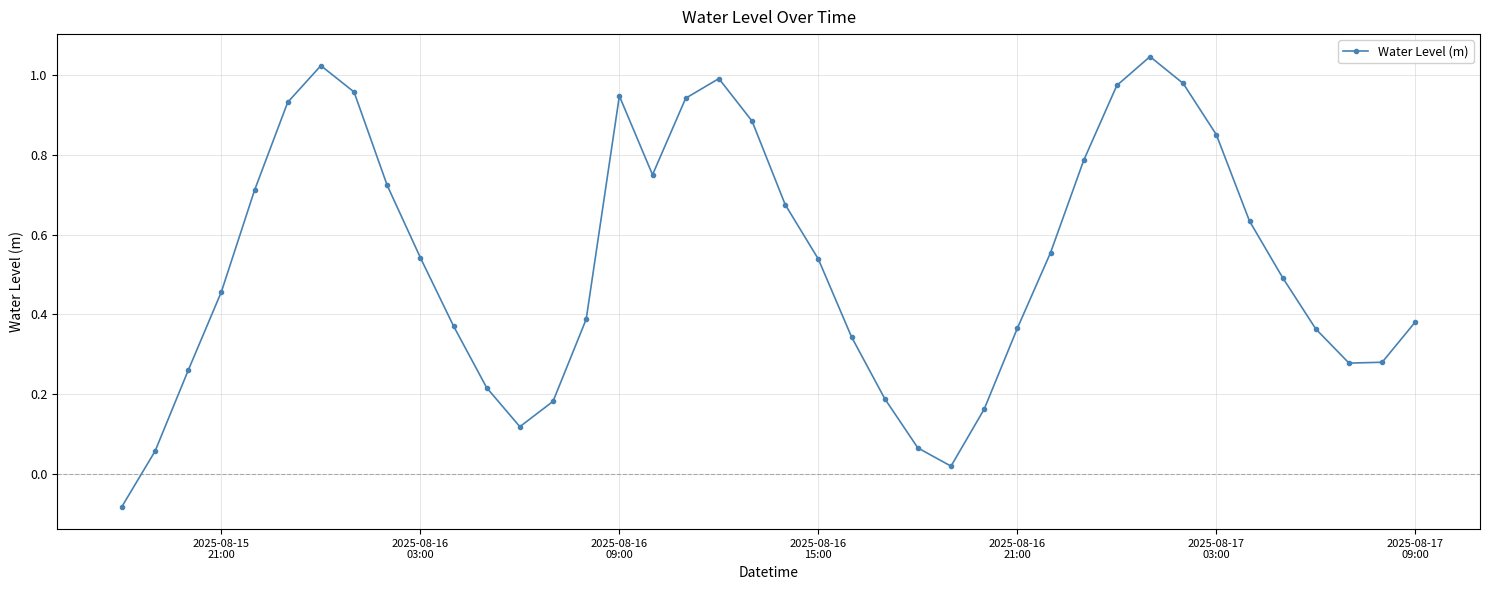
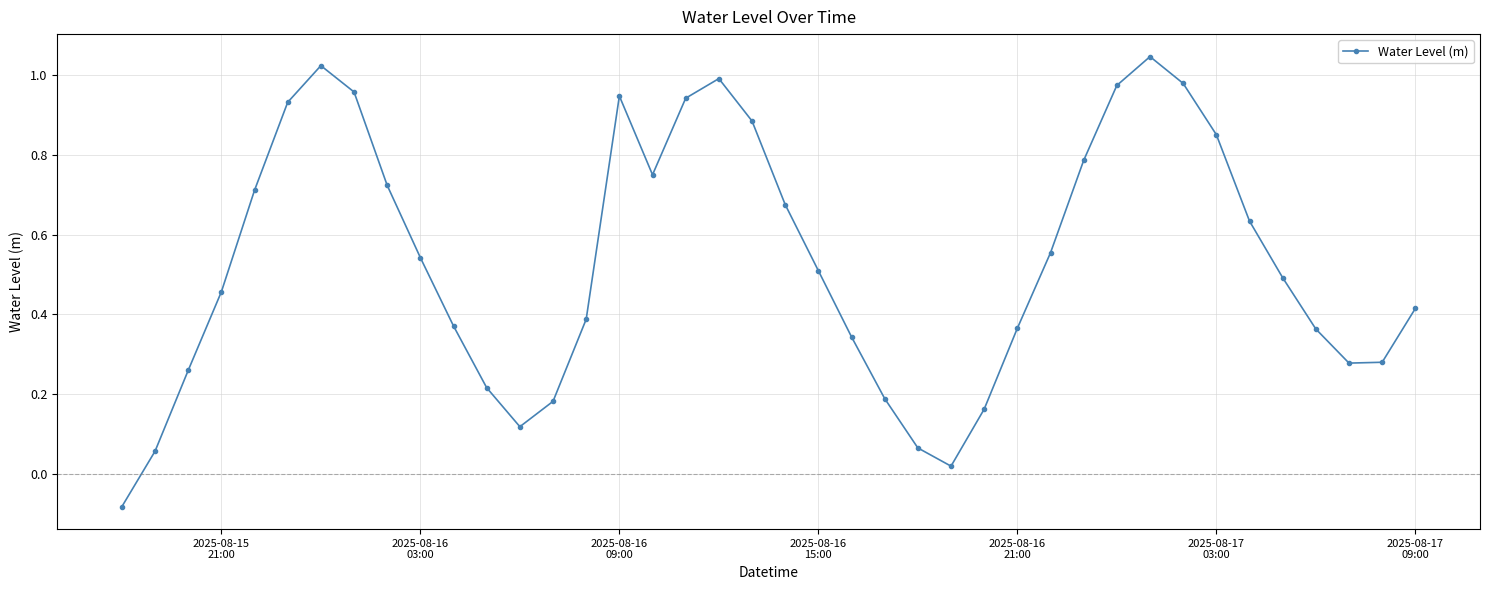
  {
    "2025-08-15 21:00": 0.46,
    "2025-08-16 03:00": 0.54,
    "2025-08-16 09:00": 0.95,
-   "2025-08-16 15:00": 0.54,
+   "2025-08-16 15:00": 0.51,
    "2025-08-16 21:00": 0.37,
    "2025-08-17 03:00": 0.85,
-   "2025-08-17 09:00": 0.38
+   "2025-08-17 09:00": 0.41
  }
